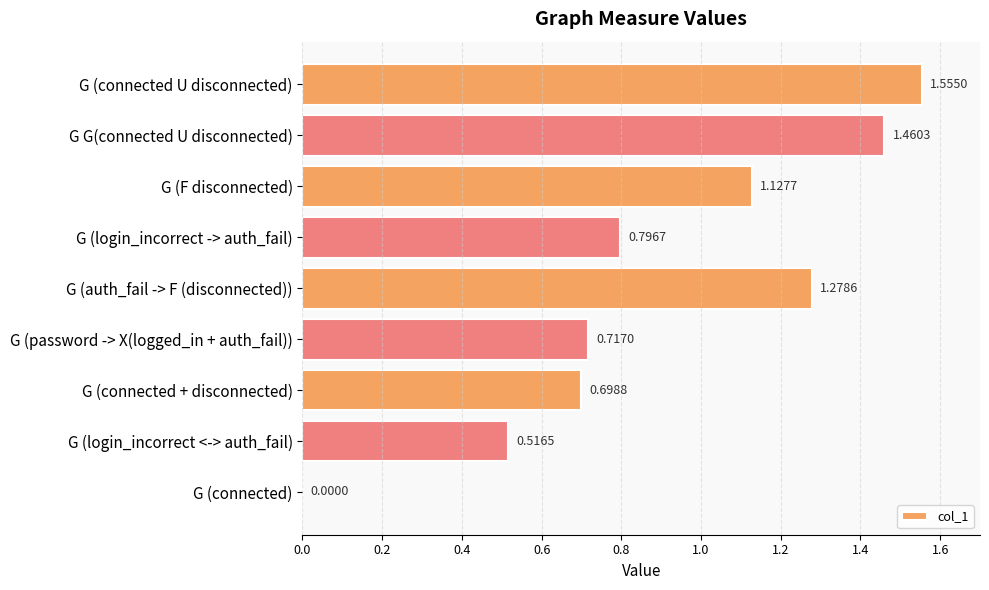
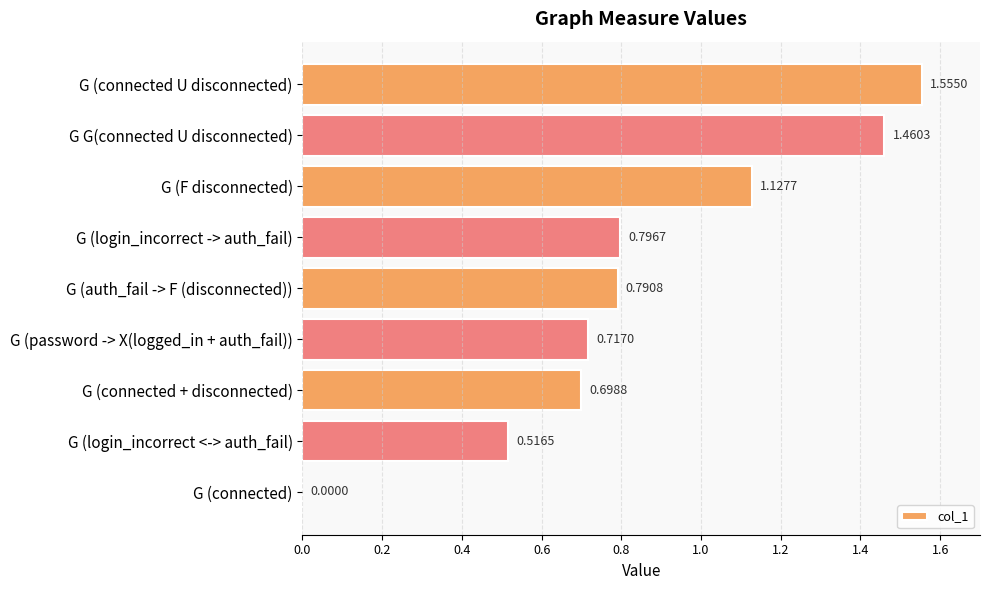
  {
    "G (connected U disconnected)": 1.5550,
    "G G(connected U disconnected)": 1.4603,
    "G (F disconnected)": 1.1277,
    "G (login_incorrect -> auth_fail)": 0.7967,
-   "G (auth_fail -> F (disconnected))": 1.2786,
+   "G (auth_fail -> F (disconnected))": 0.7908,
    "G (password -> X(logged_in + auth_fail))": 0.7170,
    "G (connected + disconnected)": 0.6988,
    "G (login_incorrect <-> auth_fail)": 0.5165,
    "G (connected)": 0.0000
  }
